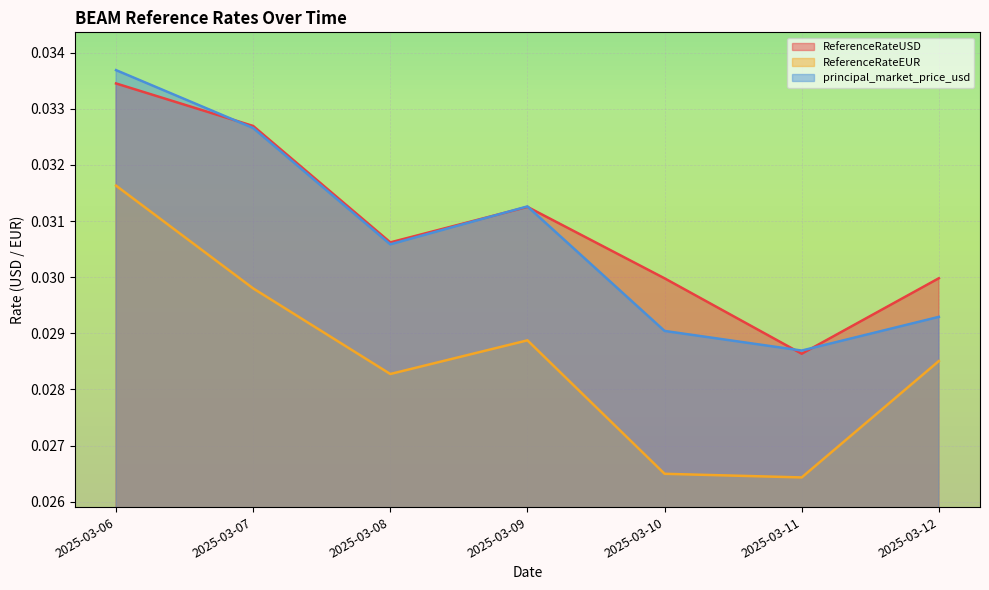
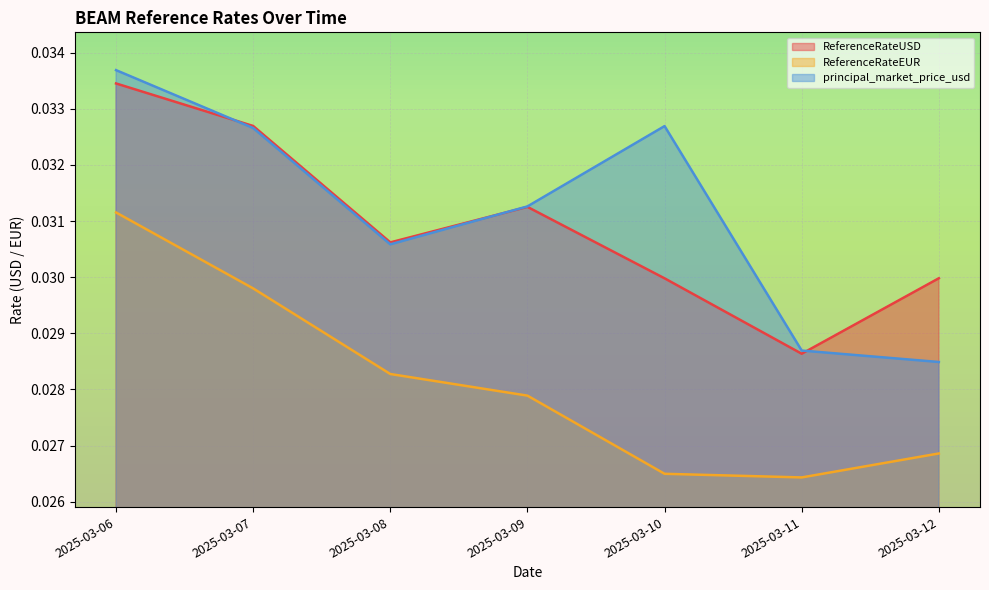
  {
    "ReferenceRateUSD": {
      "2025-03-06": 0.0335,
      "2025-03-10": 0.0300,
      "2025-03-11": 0.0286,
      "2025-03-12": 0.0300
    },
    "ReferenceRateEUR": {
-     "2025-03-06": 0.0316,
+     "2025-03-06": 0.0312,
      "2025-03-07": 0.0298,
      "2025-03-08": 0.0283,
-     "2025-03-09": 0.0289,
+     "2025-03-09": 0.0279,
      "2025-03-10": 0.0265,
      "2025-03-11": 0.0264,
-     "2025-03-12": 0.0285
+     "2025-03-12": 0.0269
    },
    "principal_market_price_usd": {
      "2025-03-06": 0.0337,
-     "2025-03-10": 0.0290,
+     "2025-03-10": 0.0327,
      "2025-03-11": 0.0287,
-     "2025-03-12": 0.0293
+     "2025-03-12": 0.0285
    }
  }
